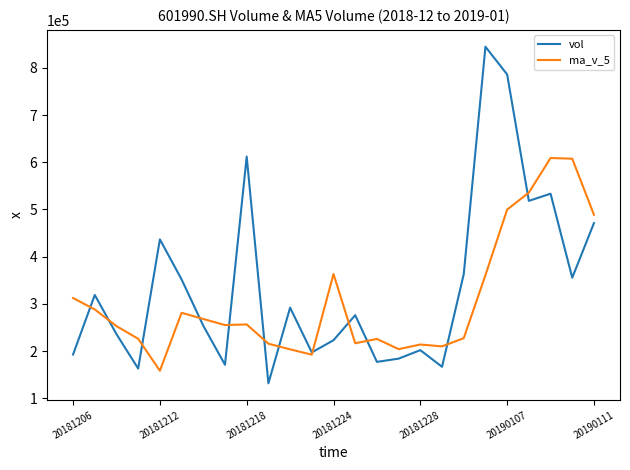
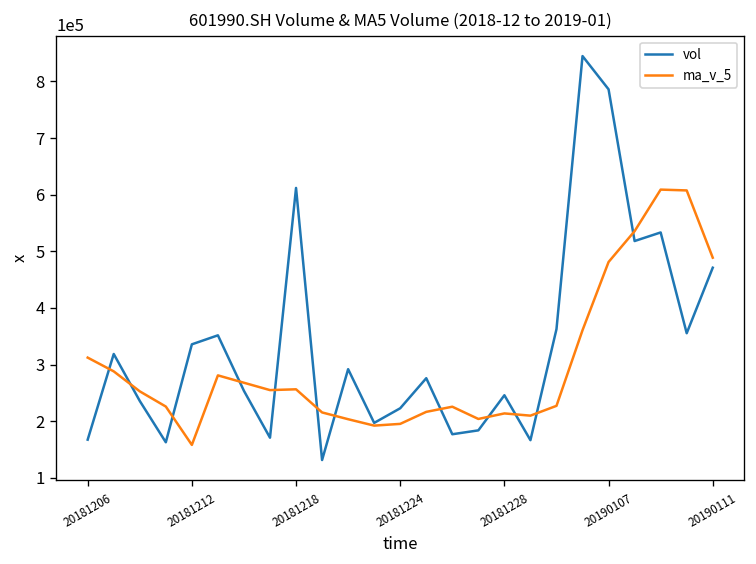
  {
    "vol": {
-     "20181206": 190000,
-     "20181212": 440000,
+     "20181206": 170000,
+     "20181212": 340000,
      "20181218": 610000,
      "20181224": 220000,
-     "20181228": 200000,
+     "20181228": 250000,
      "20190107": 790000,
      "20190111": 470000
    },
    "ma_v_5": {
      "20181206": 310000,
      "20181212": 160000,
      "20181218": 260000,
-     "20181224": 360000,
+     "20181224": 200000,
      "20181228": 210000,
-     "20190107": 500000,
+     "20190107": 480000,
      "20190111": 490000
    }
  }
